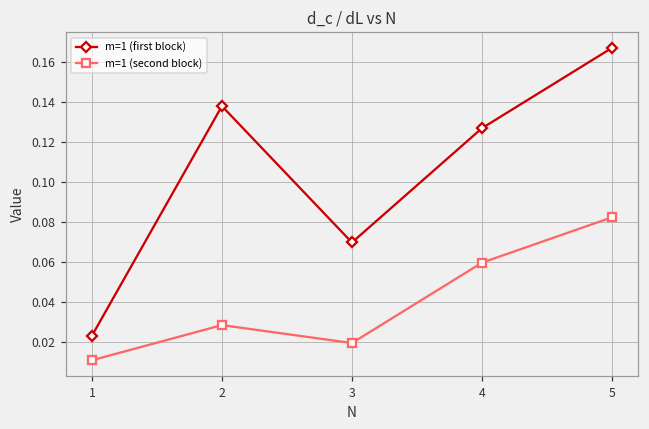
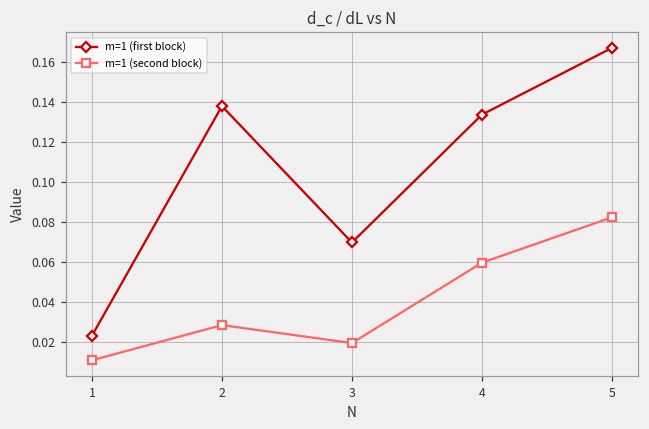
  {
    "m=1 (first block)": {
      "1": 0.023,
      "2": 0.138,
      "3": 0.070,
-     "4": 0.127,
+     "4": 0.134,
      "5": 0.167
    },
    "m=1 (second block)": {
      "1": 0.011,
      "2": 0.028,
      "3": 0.019,
      "4": 0.060,
      "5": 0.082
    }
  }
